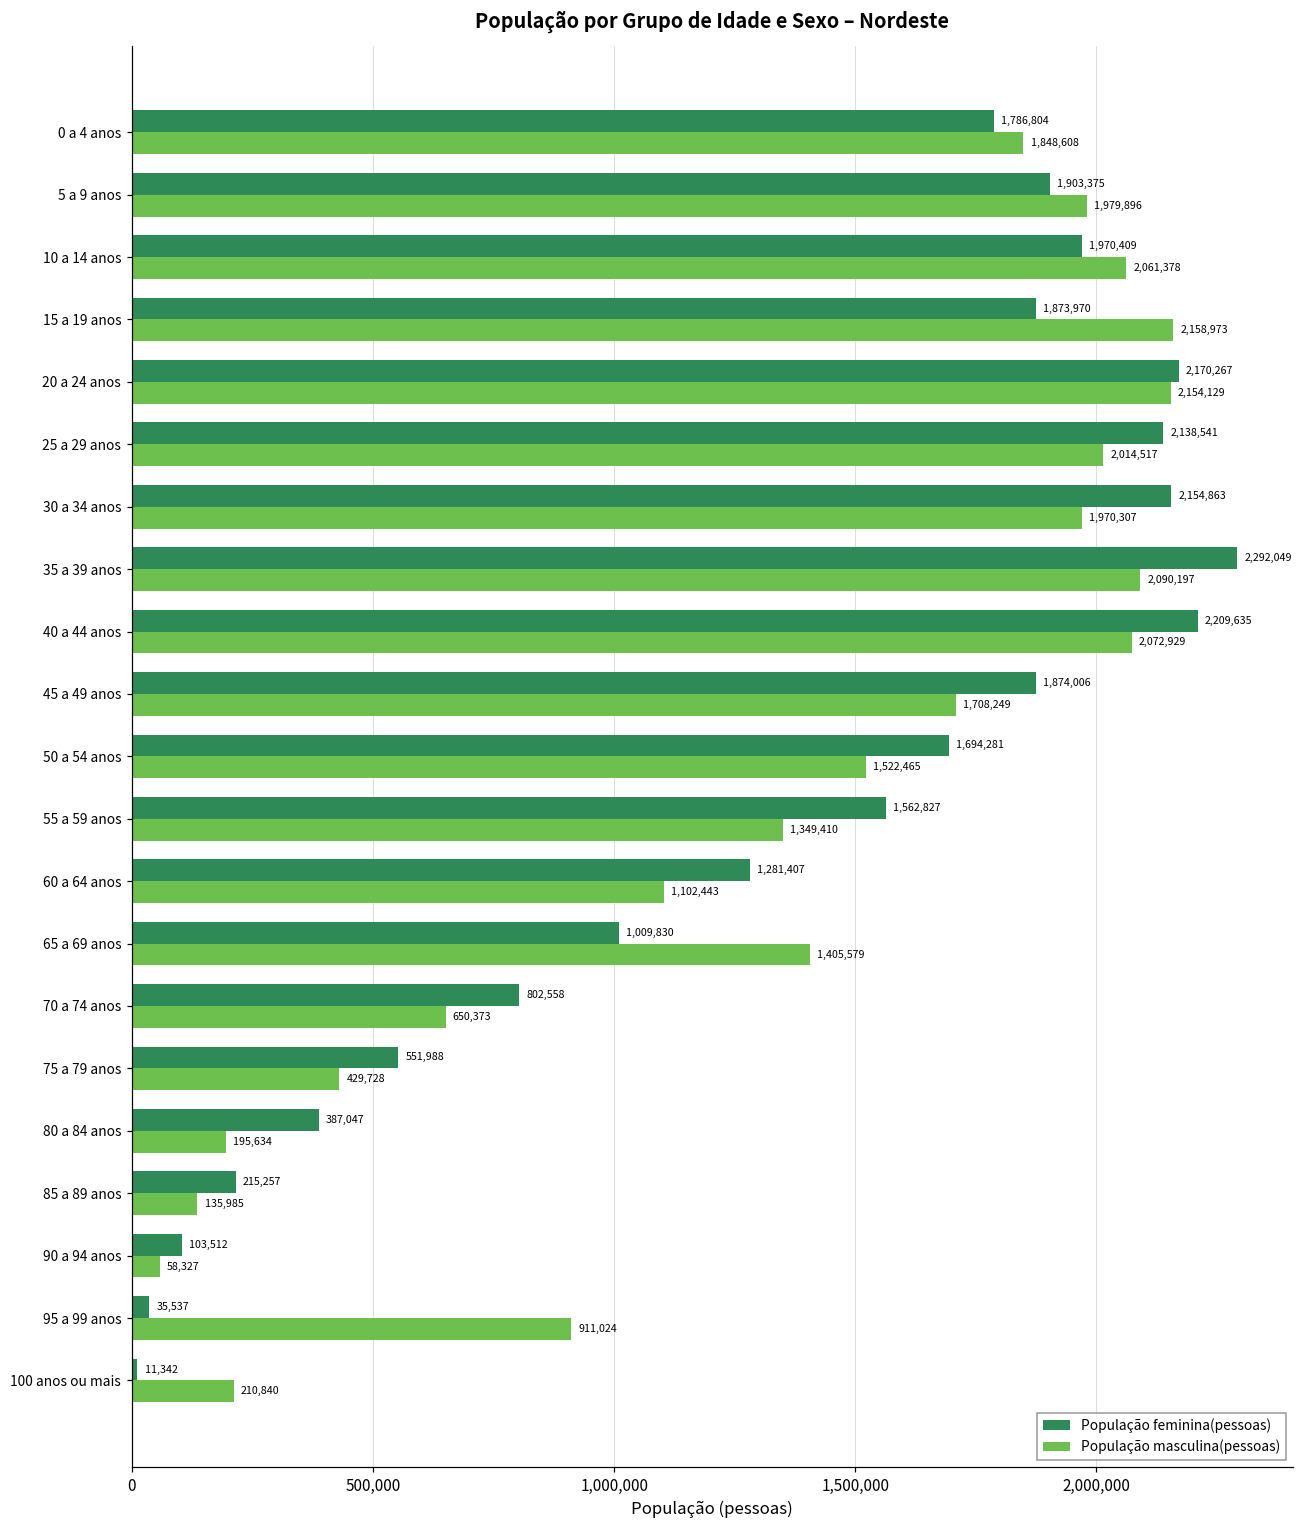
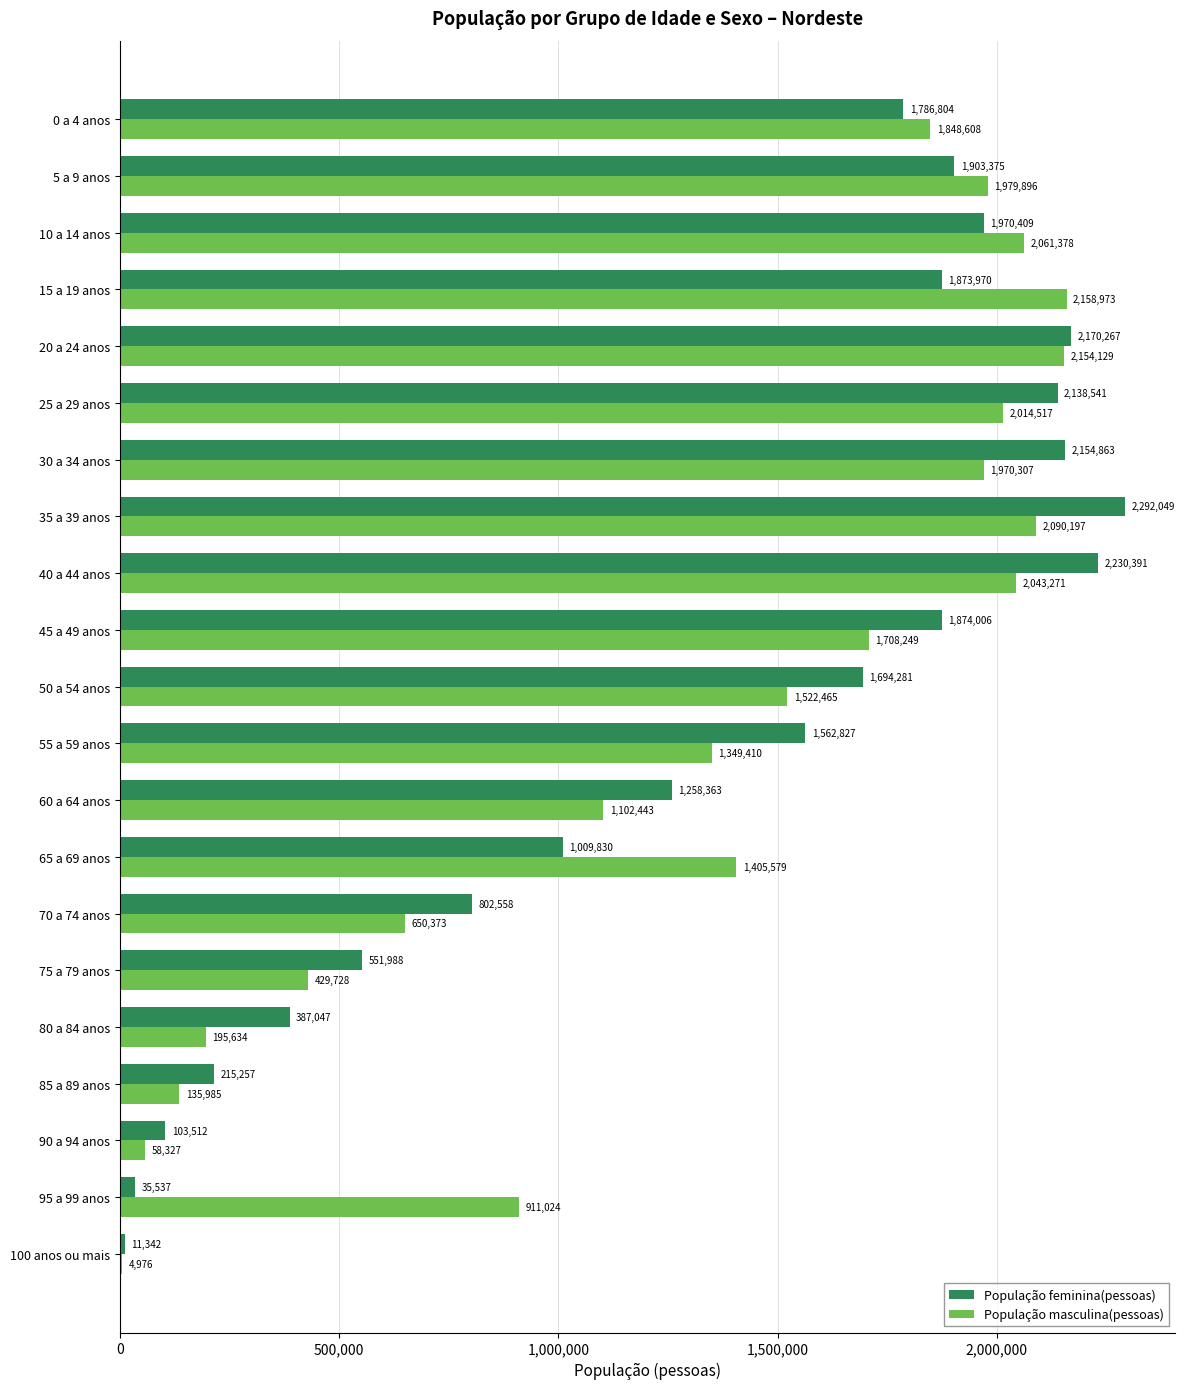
  {
    "População feminina(pessoas)": {
      "0 a 4 anos": "1,786,804",
      "5 a 9 anos": "1,903,375",
      "10 a 14 anos": "1,970,409",
      "15 a 19 anos": "1,873,970",
      "20 a 24 anos": "2,170,267",
      "25 a 29 anos": "2,138,541",
      "30 a 34 anos": "2,154,863",
      "35 a 39 anos": "2,292,049",
-     "40 a 44 anos": "2,209,635",
+     "40 a 44 anos": "2,230,391",
      "45 a 49 anos": "1,874,006",
      "50 a 54 anos": "1,694,281",
      "55 a 59 anos": "1,562,827",
-     "60 a 64 anos": "1,281,407",
+     "60 a 64 anos": "1,258,363",
      "65 a 69 anos": "1,009,830",
      "70 a 74 anos": "802,558",
      "75 a 79 anos": "551,988",
      "80 a 84 anos": "387,047",
      "85 a 89 anos": "215,257",
      "90 a 94 anos": "103,512",
      "95 a 99 anos": "35,537",
      "100 anos ou mais": "11,342"
    },
    "População masculina(pessoas)": {
      "0 a 4 anos": "1,848,608",
      "5 a 9 anos": "1,979,896",
      "10 a 14 anos": "2,061,378",
      "15 a 19 anos": "2,158,973",
      "20 a 24 anos": "2,154,129",
      "25 a 29 anos": "2,014,517",
      "30 a 34 anos": "1,970,307",
      "35 a 39 anos": "2,090,197",
-     "40 a 44 anos": "2,072,929",
+     "40 a 44 anos": "2,043,271",
      "45 a 49 anos": "1,708,249",
      "50 a 54 anos": "1,522,465",
      "55 a 59 anos": "1,349,410",
      "60 a 64 anos": "1,102,443",
      "65 a 69 anos": "1,405,579",
      "70 a 74 anos": "650,373",
      "75 a 79 anos": "429,728",
      "80 a 84 anos": "195,634",
      "85 a 89 anos": "135,985",
      "90 a 94 anos": "58,327",
      "95 a 99 anos": "911,024",
-     "100 anos ou mais": "210,840"
+     "100 anos ou mais": "4,976"
    }
  }
